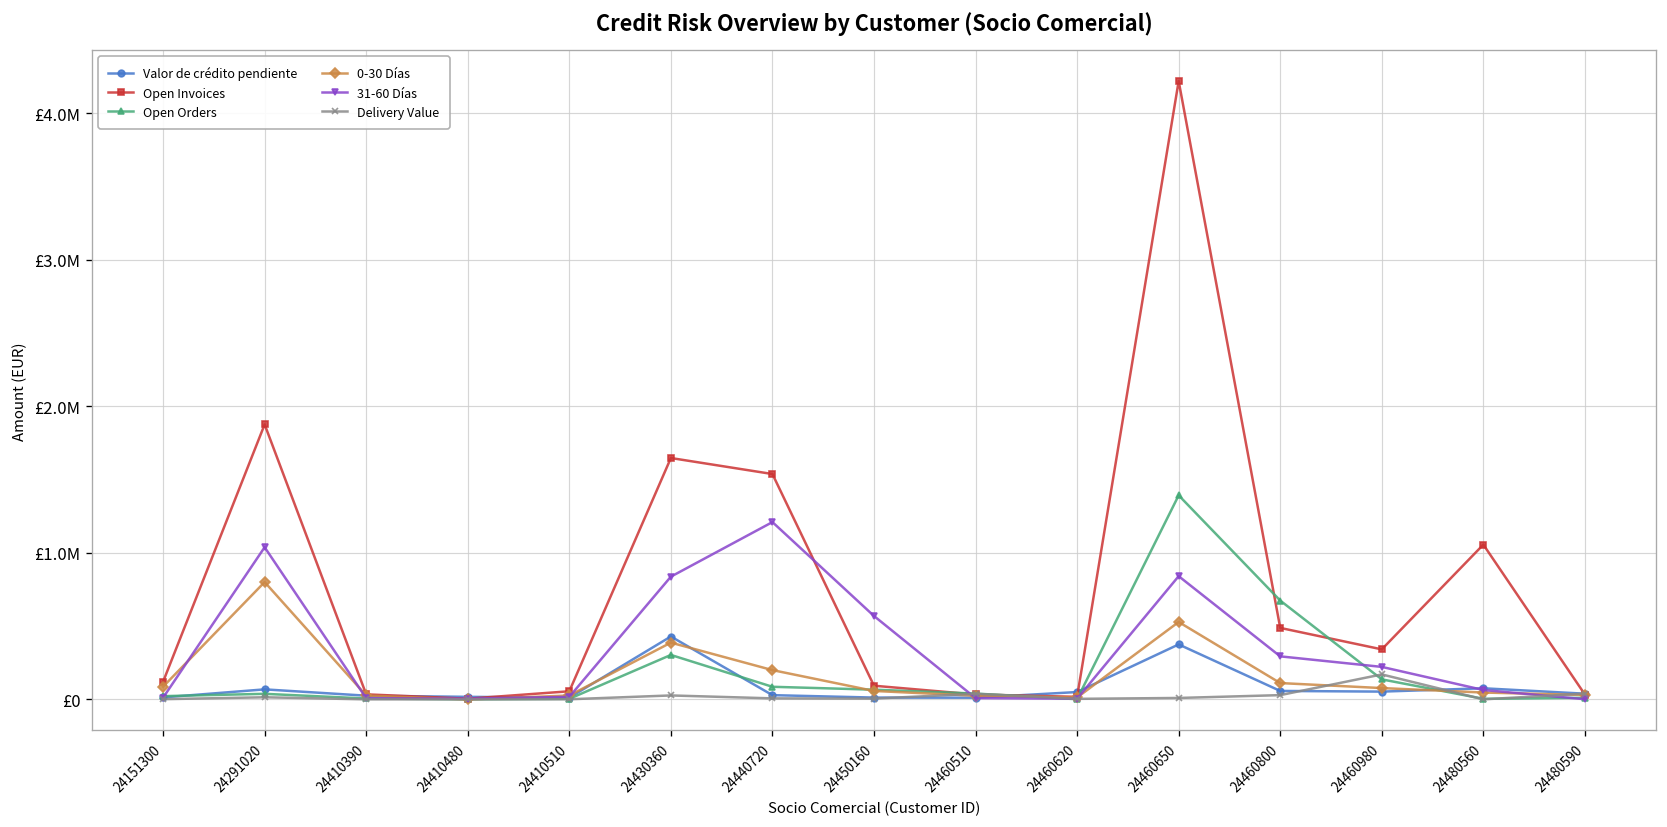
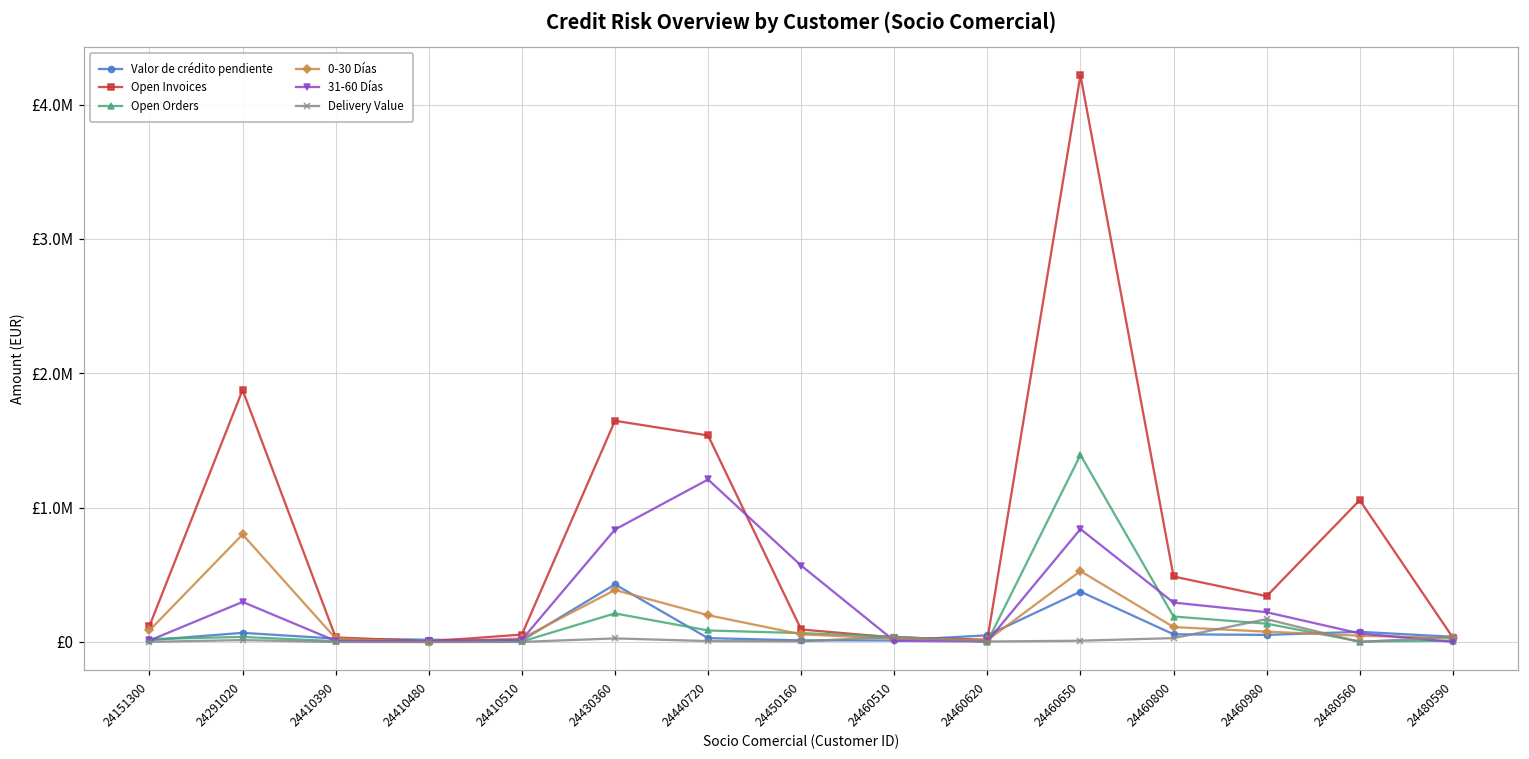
  {
    "Valor de crédito pendiente": {
      "24291020": "£70000",
      "24430360": "£430000",
      "24440720": "£30000",
      "24460620": "£50000",
      "24460650": "£370000",
      "24460800": "£60000",
      "24460980": "£50000"
    },
    "Open Invoices": {
      "24151300": "£120000",
      "24291020": "£1880000",
      "24410510": "£60000",
      "24430360": "£1650000",
      "24440720": "£1540000",
      "24450160": "£90000",
      "24460650": "£4220000",
      "24460800": "£490000",
      "24460980": "£340000",
      "24480560": "£1060000"
    },
    "Open Orders": {
      "24291020": "£40000",
-     "24430360": "£300000",
+     "24430360": "£210000",
      "24440720": "£90000",
      "24460650": "£1390000",
-     "24460800": "£670000",
+     "24460800": "£190000",
      "24460980": "£140000"
    },
    "0-30 Días": {
      "24151300": "£90000",
      "24291020": "£800000",
      "24430360": "£390000",
      "24440720": "£200000",
      "24460650": "£530000",
      "24460800": "£110000",
      "24460980": "£80000"
    },
    "31-60 Días": {
-     "24291020": "£1040000",
+     "24291020": "£300000",
      "24430360": "£840000",
      "24440720": "£1210000",
      "24450160": "£570000",
      "24460650": "£840000",
      "24460800": "£290000",
      "24460980": "£220000"
    },
    "Delivery Value": {
      "24291020": "£10000",
      "24430360": "£30000",
      "24440720": "£10000",
      "24460650": "£10000",
      "24460800": "£30000",
      "24460980": "£170000"
    }
  }
